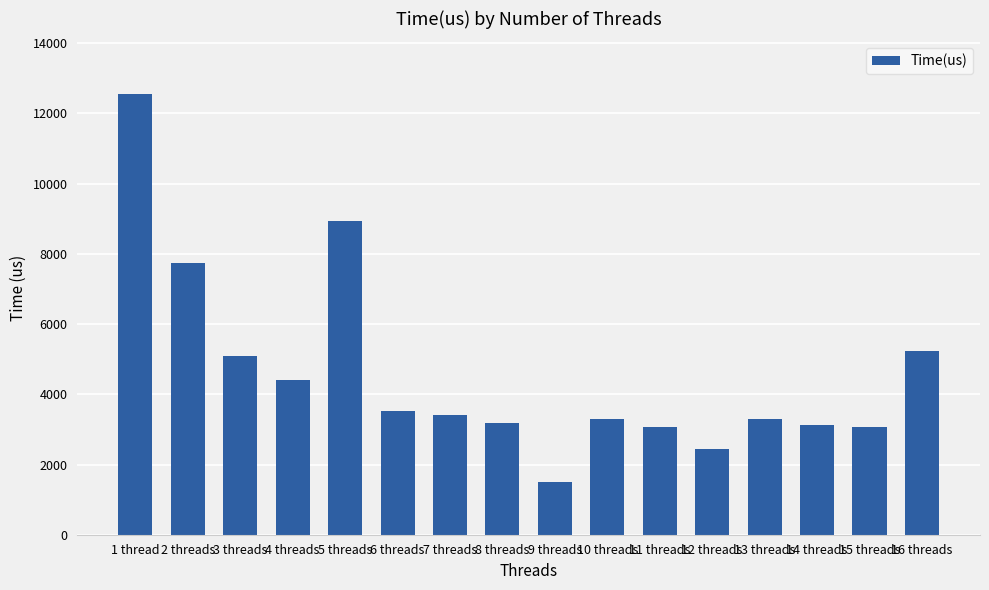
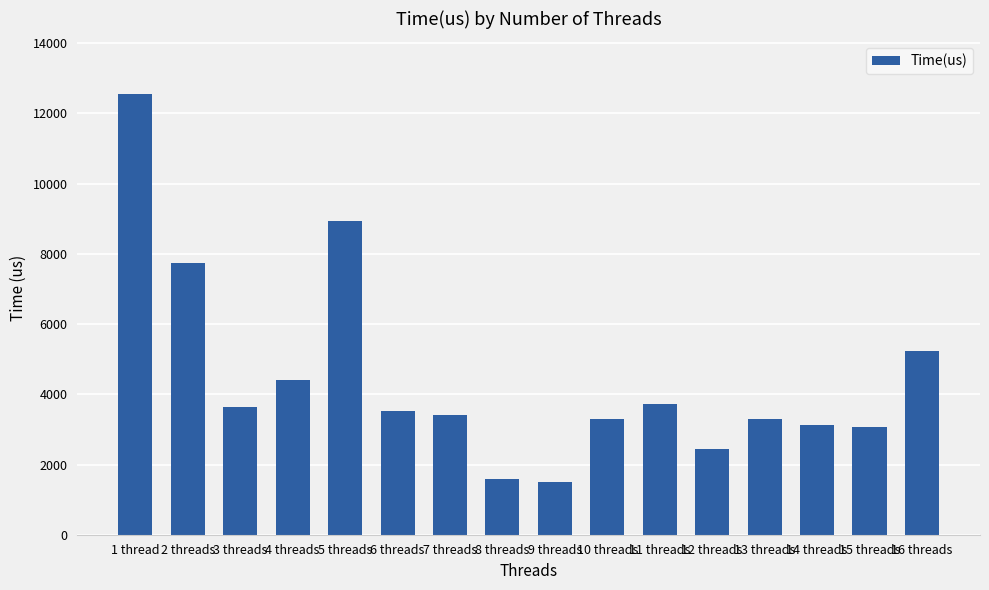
  {
    "1 thread": 12500,
    "2 threads": 7700,
-   "3 threads": 5100,
+   "3 threads": 3600,
    "4 threads": 4400,
    "5 threads": 8900,
    "6 threads": 3500,
    "7 threads": 3400,
-   "8 threads": 3200,
+   "8 threads": 1600,
    "9 threads": 1500,
    "10 threads": 3300,
-   "11 threads": 3100,
+   "11 threads": 3700,
    "12 threads": 2400,
    "13 threads": 3300,
    "14 threads": 3100,
    "15 threads": 3100,
    "16 threads": 5200
  }
